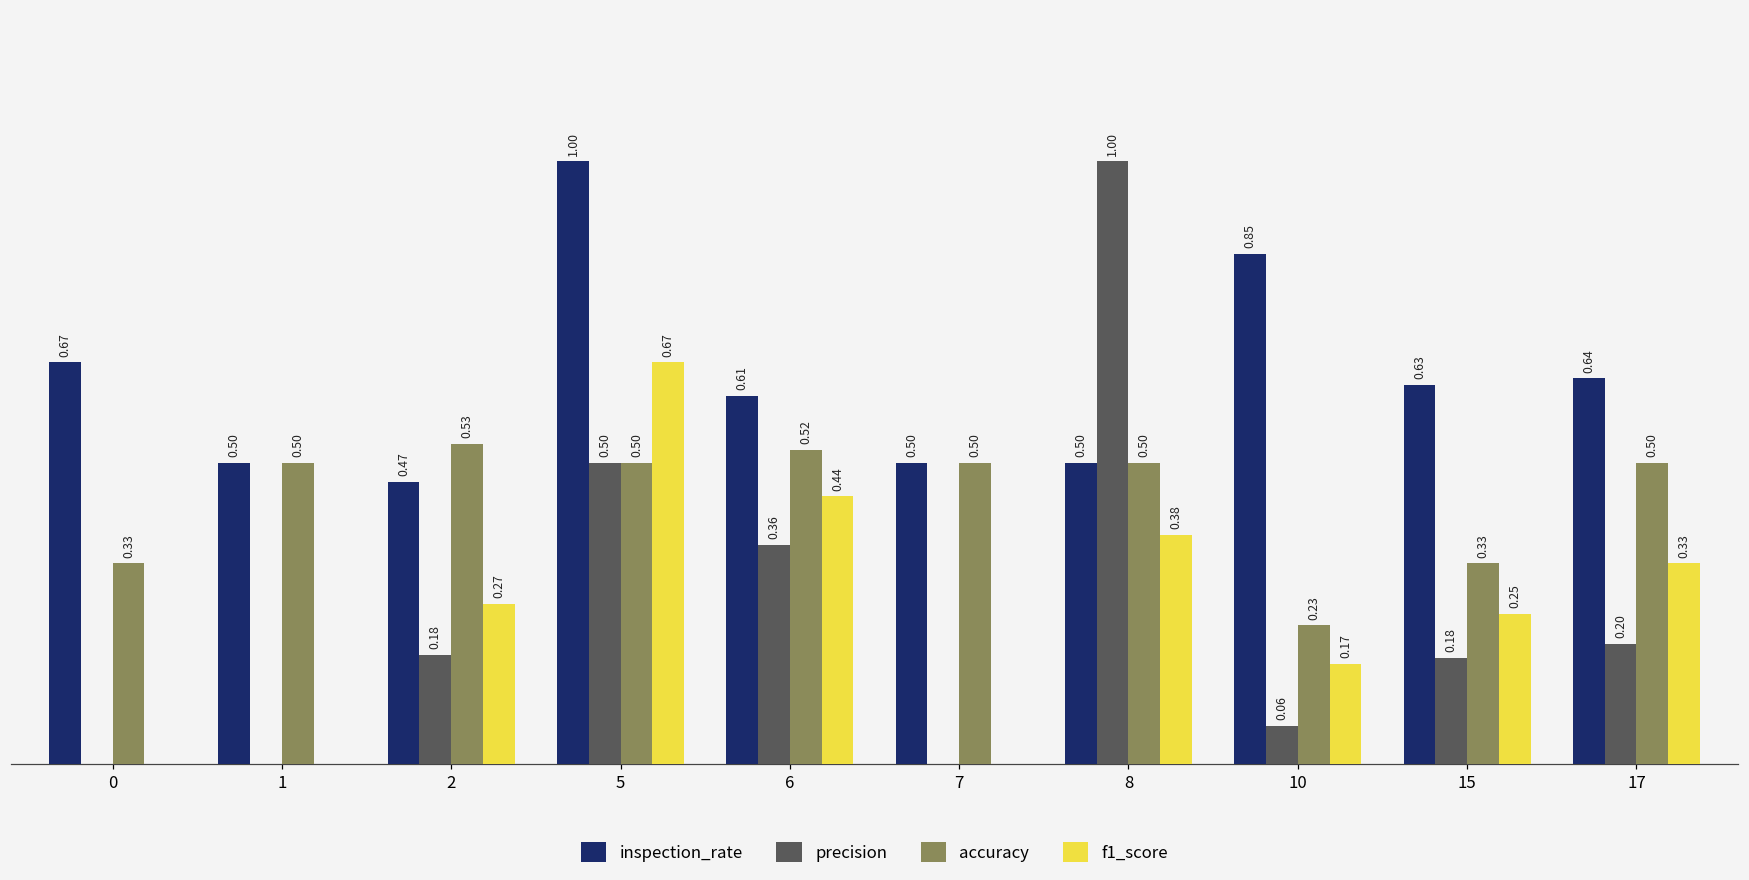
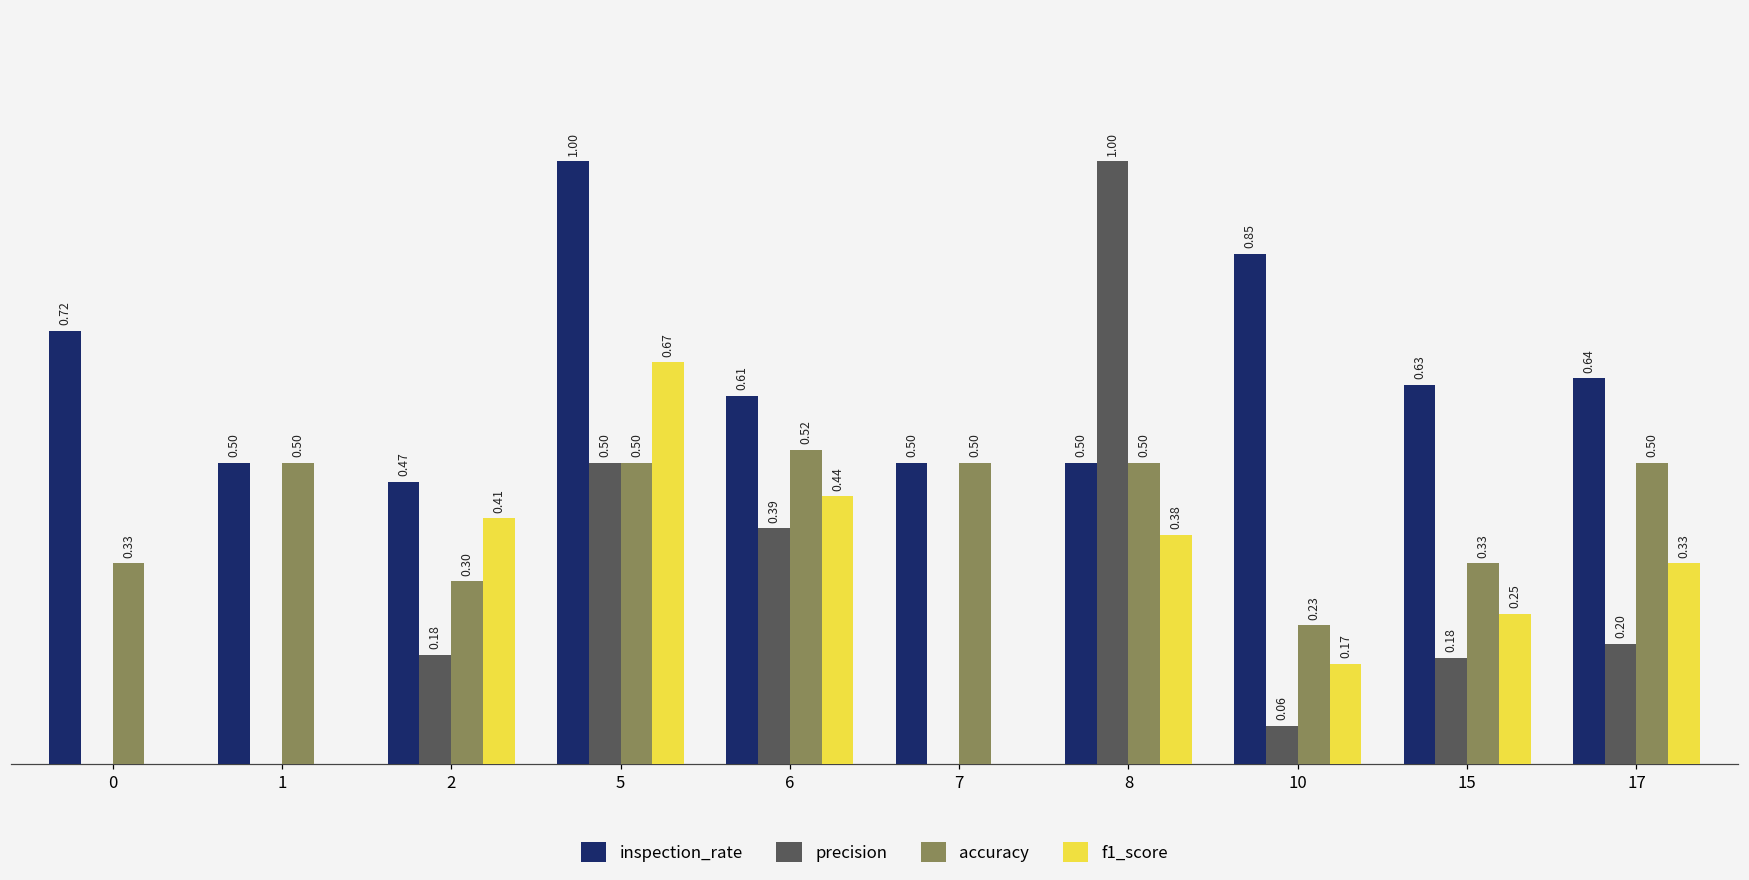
  {
    "inspection_rate": {
-     "0": 0.67,
+     "0": 0.72,
      "1": 0.50,
      "2": 0.47,
      "5": 1.00,
      "6": 0.61,
      "7": 0.50,
      "8": 0.50,
      "10": 0.85,
      "15": 0.63,
      "17": 0.64
    },
    "precision": {
      "2": 0.18,
      "5": 0.50,
-     "6": 0.36,
+     "6": 0.39,
      "8": 1.00,
      "10": 0.06,
      "15": 0.18,
      "17": 0.20
    },
    "accuracy": {
      "0": 0.33,
      "1": 0.50,
-     "2": 0.53,
+     "2": 0.30,
      "5": 0.50,
      "6": 0.52,
      "7": 0.50,
      "8": 0.50,
      "10": 0.23,
      "15": 0.33,
      "17": 0.50
    },
    "f1_score": {
-     "2": 0.27,
+     "2": 0.41,
      "5": 0.67,
      "6": 0.44,
      "8": 0.38,
      "10": 0.17,
      "15": 0.25,
      "17": 0.33
    }
  }
